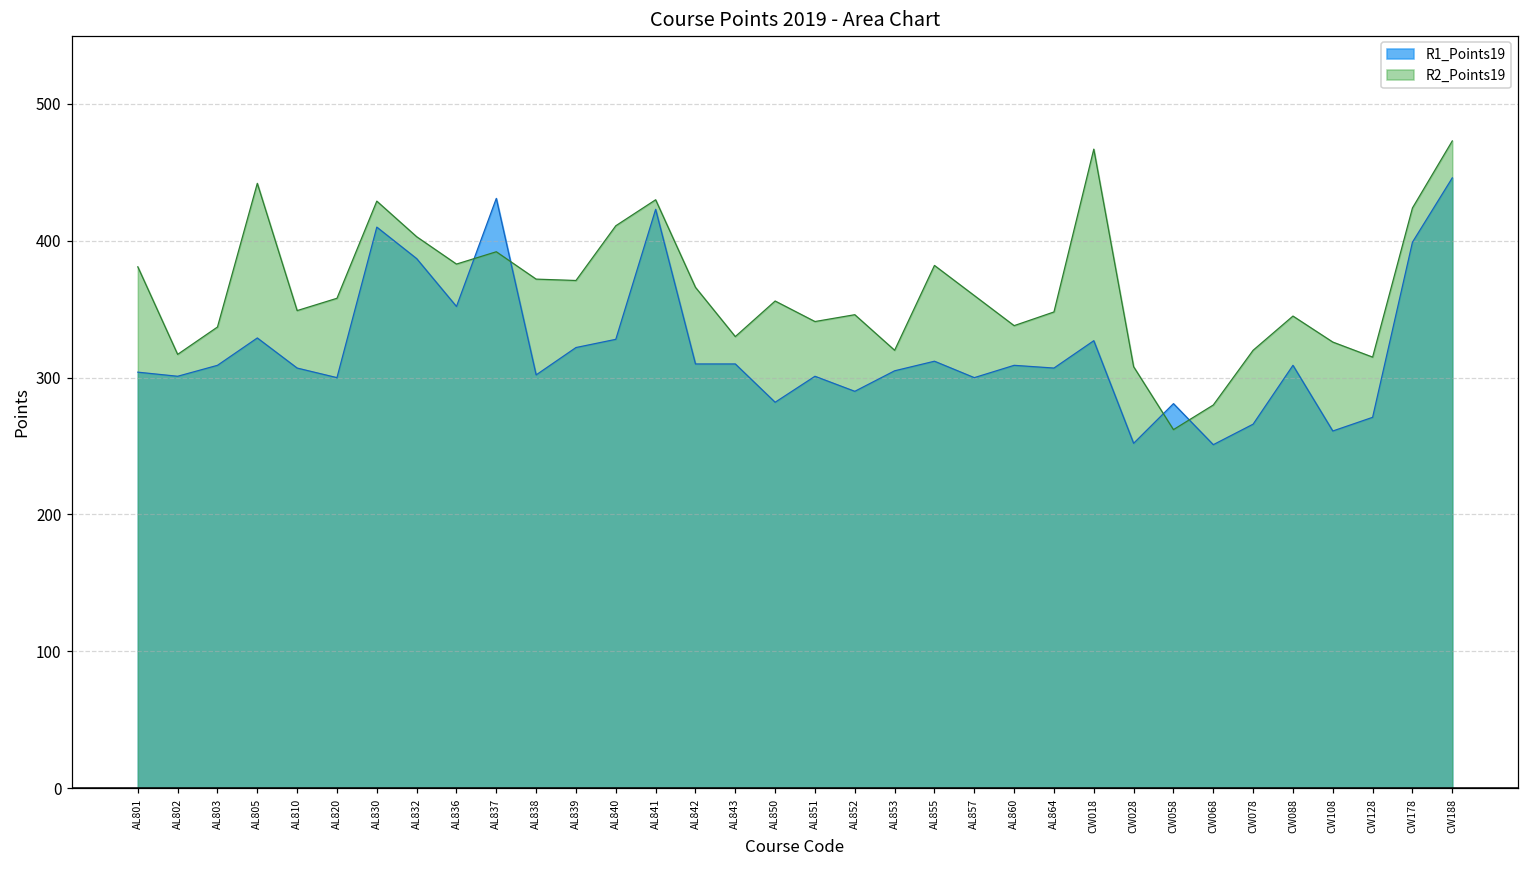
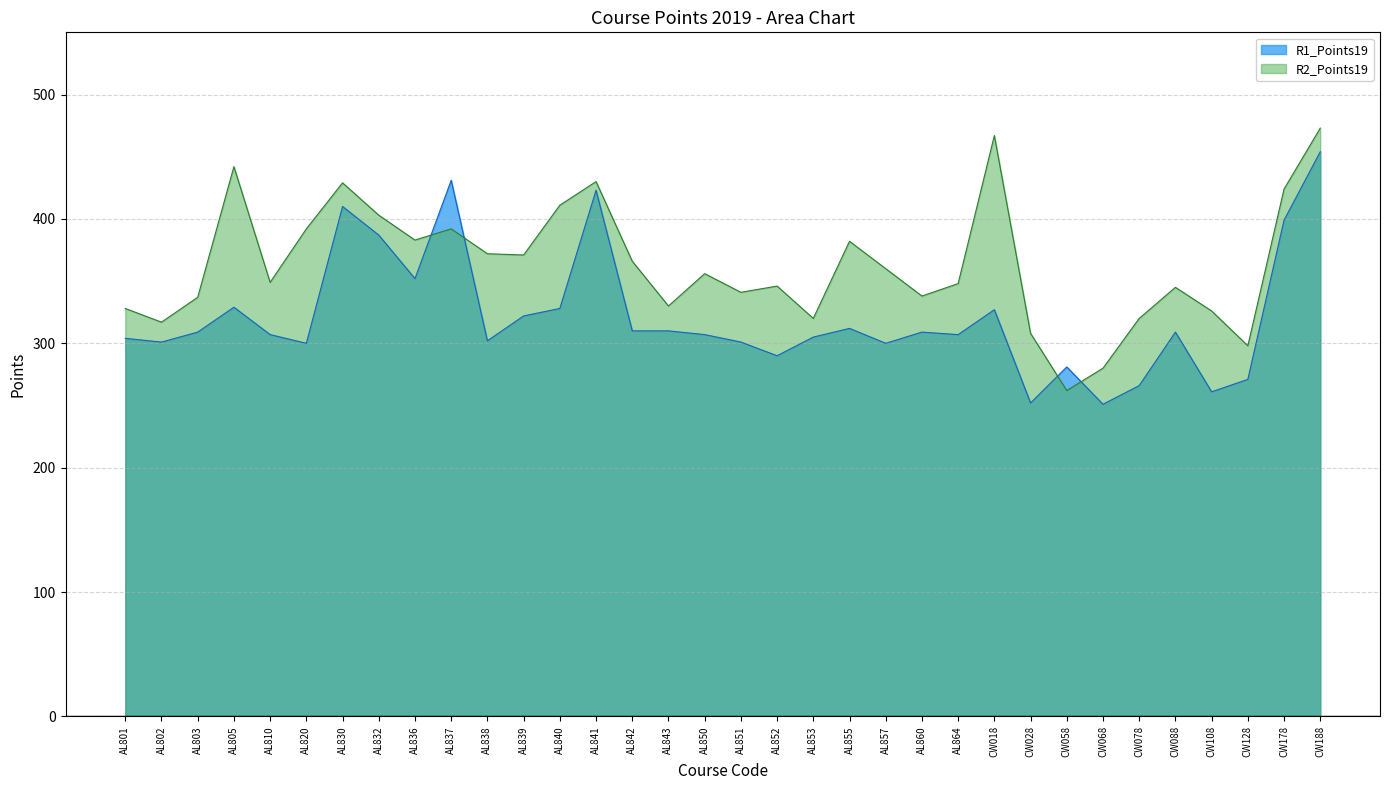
  {
    "R1_Points19": {
      "AL801": 304,
      "AL802": 301,
      "AL803": 309,
      "AL805": 329,
      "AL810": 307,
      "AL820": 300,
      "AL830": 410,
      "AL832": 387,
      "AL836": 352,
      "AL837": 431,
      "AL838": 302,
      "AL839": 322,
      "AL840": 328,
      "AL841": 423,
      "AL842": 310,
      "AL843": 310,
-     "AL850": 282,
+     "AL850": 307,
      "AL851": 301,
      "AL852": 290,
      "AL853": 305,
      "AL855": 312,
      "AL857": 300,
      "AL860": 309,
      "AL864": 307,
      "CW018": 327,
      "CW028": 252,
      "CW058": 281,
      "CW068": 251,
      "CW078": 266,
      "CW088": 309,
      "CW108": 261,
      "CW128": 271,
      "CW178": 399,
-     "CW188": 446
+     "CW188": 454
    },
    "R2_Points19": {
-     "AL801": 381,
+     "AL801": 328,
      "AL802": 317,
      "AL803": 337,
      "AL805": 442,
      "AL810": 349,
-     "AL820": 358,
+     "AL820": 392,
      "AL830": 429,
      "AL832": 403,
      "AL836": 383,
      "AL837": 392,
      "AL838": 372,
      "AL839": 371,
      "AL840": 411,
      "AL841": 430,
      "AL842": 366,
      "AL843": 330,
      "AL850": 356,
      "AL851": 341,
      "AL852": 346,
      "AL853": 320,
      "AL855": 382,
      "AL857": 360,
      "AL860": 338,
      "AL864": 348,
      "CW018": 467,
      "CW028": 308,
      "CW058": 262,
      "CW068": 280,
      "CW078": 320,
      "CW088": 345,
      "CW108": 326,
-     "CW128": 315,
+     "CW128": 298,
      "CW178": 424,
      "CW188": 473
    }
  }
